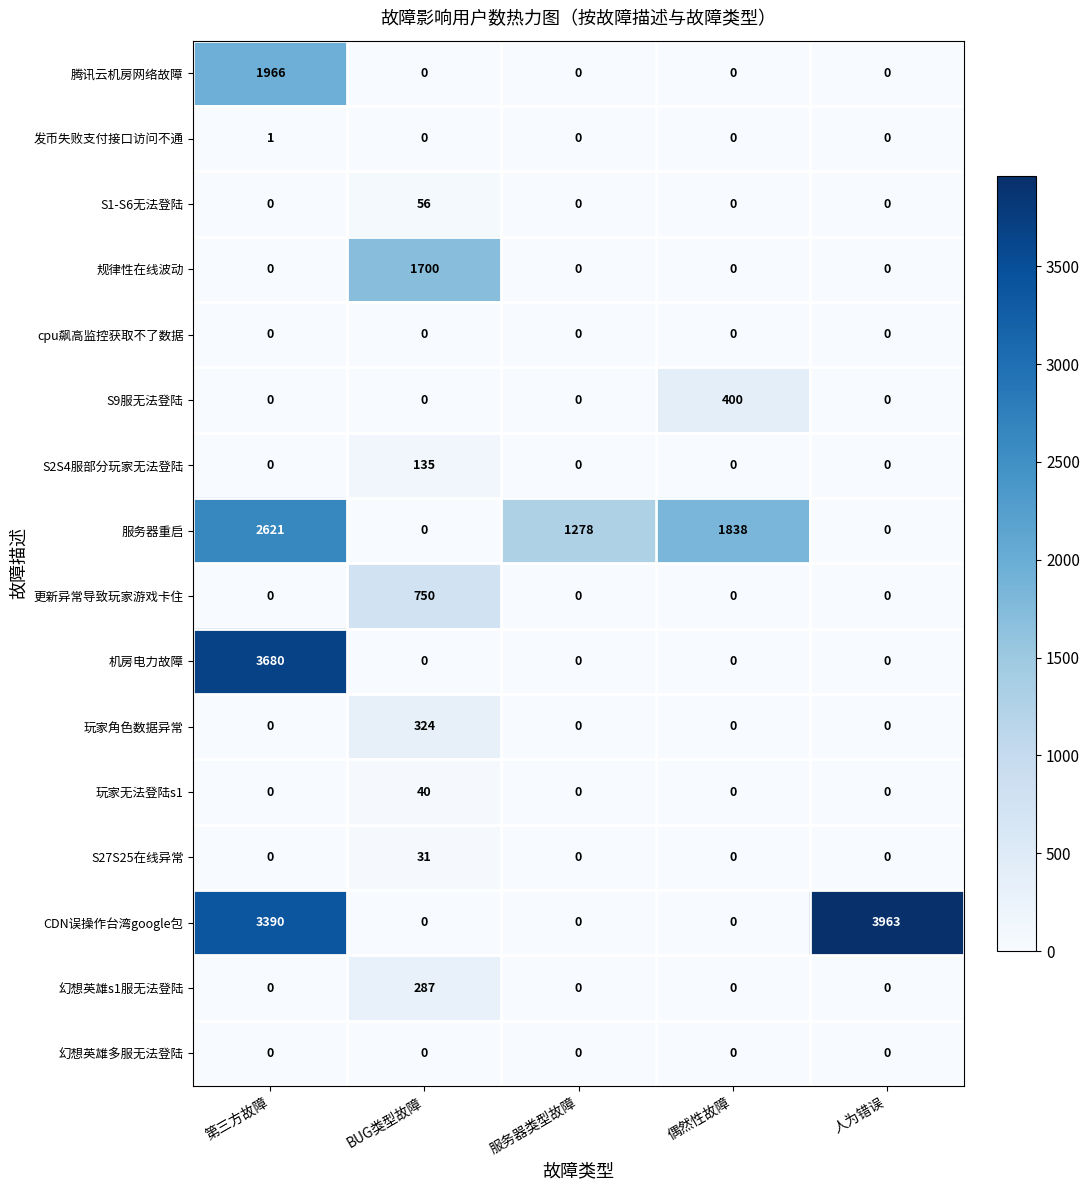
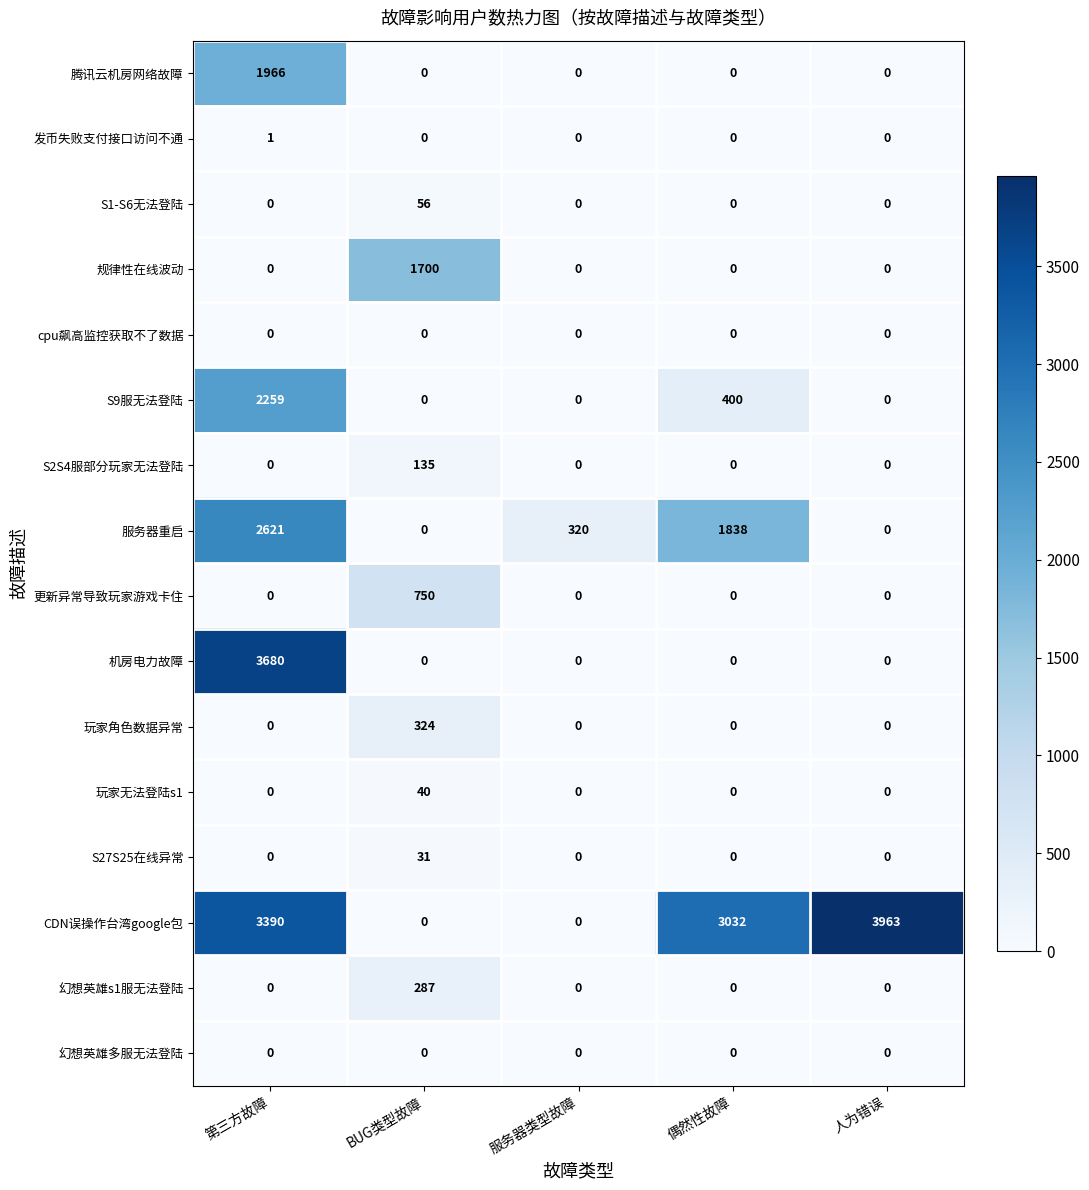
  {
    "腾讯云机房网络故障": {
      "第三方故障": 1966,
      "BUG类型故障": 0,
      "服务器类型故障": 0,
      "偶然性故障": 0,
      "人为错误": 0
    },
    "发币失败支付接口访问不通": {
      "第三方故障": 1,
      "BUG类型故障": 0,
      "服务器类型故障": 0,
      "偶然性故障": 0,
      "人为错误": 0
    },
    "S1-S6无法登陆": {
      "第三方故障": 0,
      "BUG类型故障": 56,
      "服务器类型故障": 0,
      "偶然性故障": 0,
      "人为错误": 0
    },
    "规律性在线波动": {
      "第三方故障": 0,
      "BUG类型故障": 1700,
      "服务器类型故障": 0,
      "偶然性故障": 0,
      "人为错误": 0
    },
    "cpu飙高监控获取不了数据": {
      "第三方故障": 0,
      "BUG类型故障": 0,
      "服务器类型故障": 0,
      "偶然性故障": 0,
      "人为错误": 0
    },
    "S9服无法登陆": {
-     "第三方故障": 0,
+     "第三方故障": 2259,
      "BUG类型故障": 0,
      "服务器类型故障": 0,
      "偶然性故障": 400,
      "人为错误": 0
    },
    "S2S4服部分玩家无法登陆": {
      "第三方故障": 0,
      "BUG类型故障": 135,
      "服务器类型故障": 0,
      "偶然性故障": 0,
      "人为错误": 0
    },
    "服务器重启": {
      "第三方故障": 2621,
      "BUG类型故障": 0,
-     "服务器类型故障": 1278,
+     "服务器类型故障": 320,
      "偶然性故障": 1838,
      "人为错误": 0
    },
    "更新异常导致玩家游戏卡住": {
      "第三方故障": 0,
      "BUG类型故障": 750,
      "服务器类型故障": 0,
      "偶然性故障": 0,
      "人为错误": 0
    },
    "机房电力故障": {
      "第三方故障": 3680,
      "BUG类型故障": 0,
      "服务器类型故障": 0,
      "偶然性故障": 0,
      "人为错误": 0
    },
    "玩家角色数据异常": {
      "第三方故障": 0,
      "BUG类型故障": 324,
      "服务器类型故障": 0,
      "偶然性故障": 0,
      "人为错误": 0
    },
    "玩家无法登陆s1": {
      "第三方故障": 0,
      "BUG类型故障": 40,
      "服务器类型故障": 0,
      "偶然性故障": 0,
      "人为错误": 0
    },
    "S27S25在线异常": {
      "第三方故障": 0,
      "BUG类型故障": 31,
      "服务器类型故障": 0,
      "偶然性故障": 0,
      "人为错误": 0
    },
    "CDN误操作台湾google包": {
      "第三方故障": 3390,
      "BUG类型故障": 0,
      "服务器类型故障": 0,
-     "偶然性故障": 0,
+     "偶然性故障": 3032,
      "人为错误": 3963
    },
    "幻想英雄s1服无法登陆": {
      "第三方故障": 0,
      "BUG类型故障": 287,
      "服务器类型故障": 0,
      "偶然性故障": 0,
      "人为错误": 0
    },
    "幻想英雄多服无法登陆": {
      "第三方故障": 0,
      "BUG类型故障": 0,
      "服务器类型故障": 0,
      "偶然性故障": 0,
      "人为错误": 0
    }
  }
